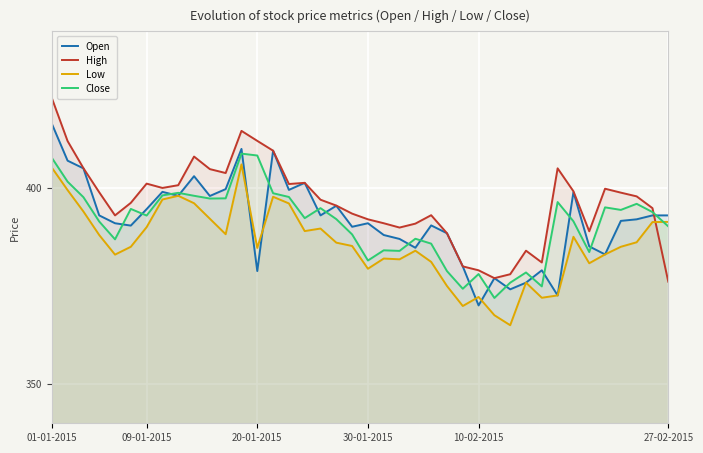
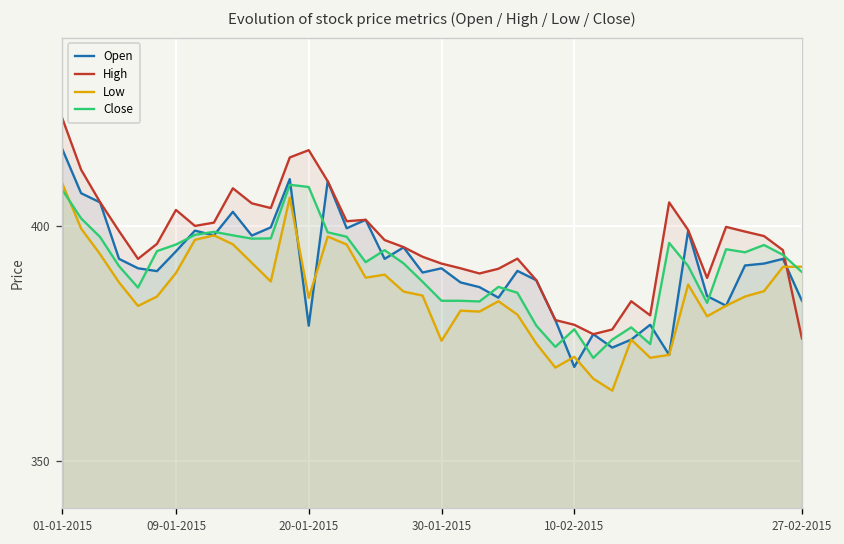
  {
    "Open": {
      "01-01-2015": 416,
      "09-01-2015": 395,
      "20-01-2015": 379,
      "30-01-2015": 391,
      "10-02-2015": 370,
-     "27-02-2015": 393
+     "27-02-2015": 384
    },
    "High": {
      "01-01-2015": 423,
-     "09-01-2015": 401,
-     "20-01-2015": 412,
+     "09-01-2015": 403,
+     "20-01-2015": 416,
      "30-01-2015": 392,
      "10-02-2015": 379,
      "27-02-2015": 376
    },
    "Low": {
-     "01-01-2015": 405,
+     "01-01-2015": 409,
      "09-01-2015": 390,
      "20-01-2015": 385,
-     "30-01-2015": 379,
+     "30-01-2015": 376,
      "10-02-2015": 372,
      "27-02-2015": 391
    },
    "Close": {
      "01-01-2015": 408,
-     "09-01-2015": 393,
+     "09-01-2015": 396,
      "20-01-2015": 408,
-     "30-01-2015": 382,
+     "30-01-2015": 384,
      "10-02-2015": 378,
      "27-02-2015": 390
    }
  }
